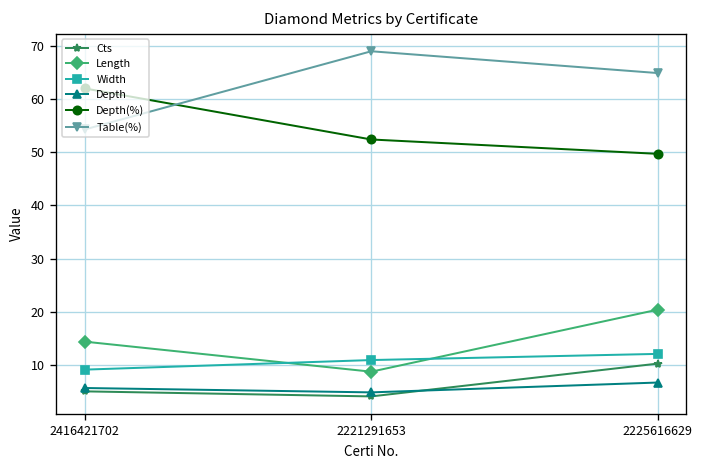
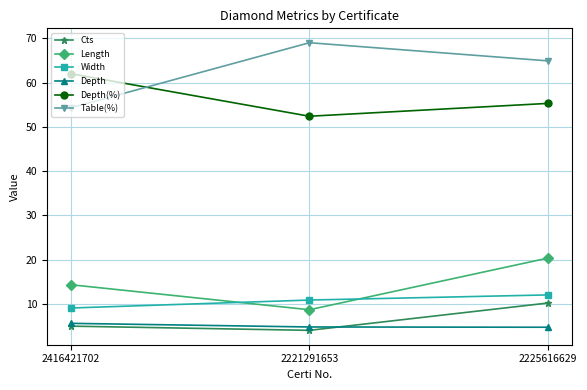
  {
    "Width": {
      "2416421702": 9,
      "2221291653": 11,
      "2225616629": 12
    },
    "Depth": {
      "2416421702": 6,
      "2221291653": 5,
-     "2225616629": 7
+     "2225616629": 5
    },
    "Depth(%)": {
      "2221291653": 52,
-     "2225616629": 50
+     "2225616629": 55
    },
    "Table(%)": {
      "2221291653": 69,
      "2225616629": 65
    }
  }
